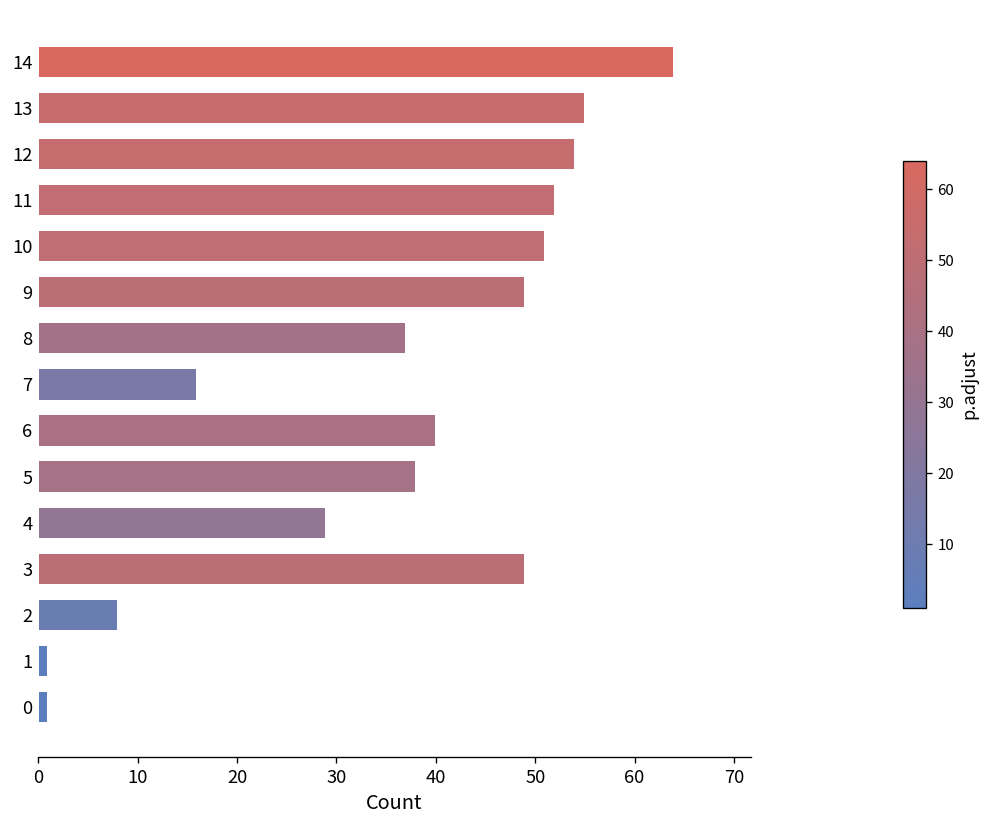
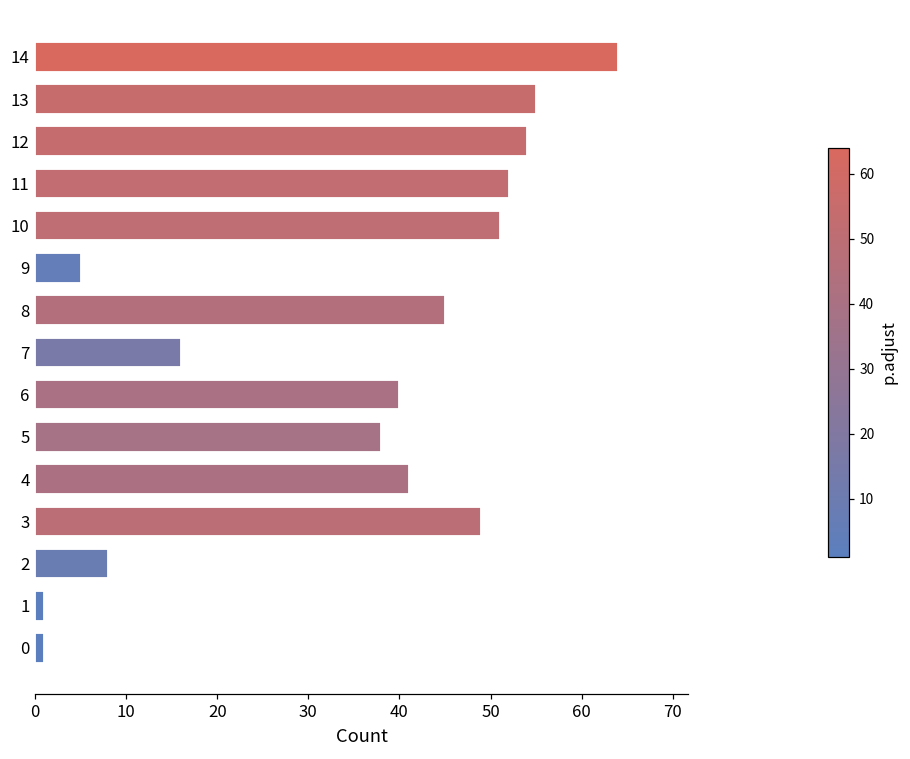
  {
    "14": 64,
    "13": 55,
    "12": 54,
    "11": 52,
    "10": 51,
-   "9": 49,
-   "8": 37,
+   "9": 5,
+   "8": 45,
    "7": 16,
    "6": 40,
    "5": 38,
-   "4": 29,
+   "4": 41,
    "3": 49,
    "2": 8,
    "1": 1,
    "0": 1
  }
